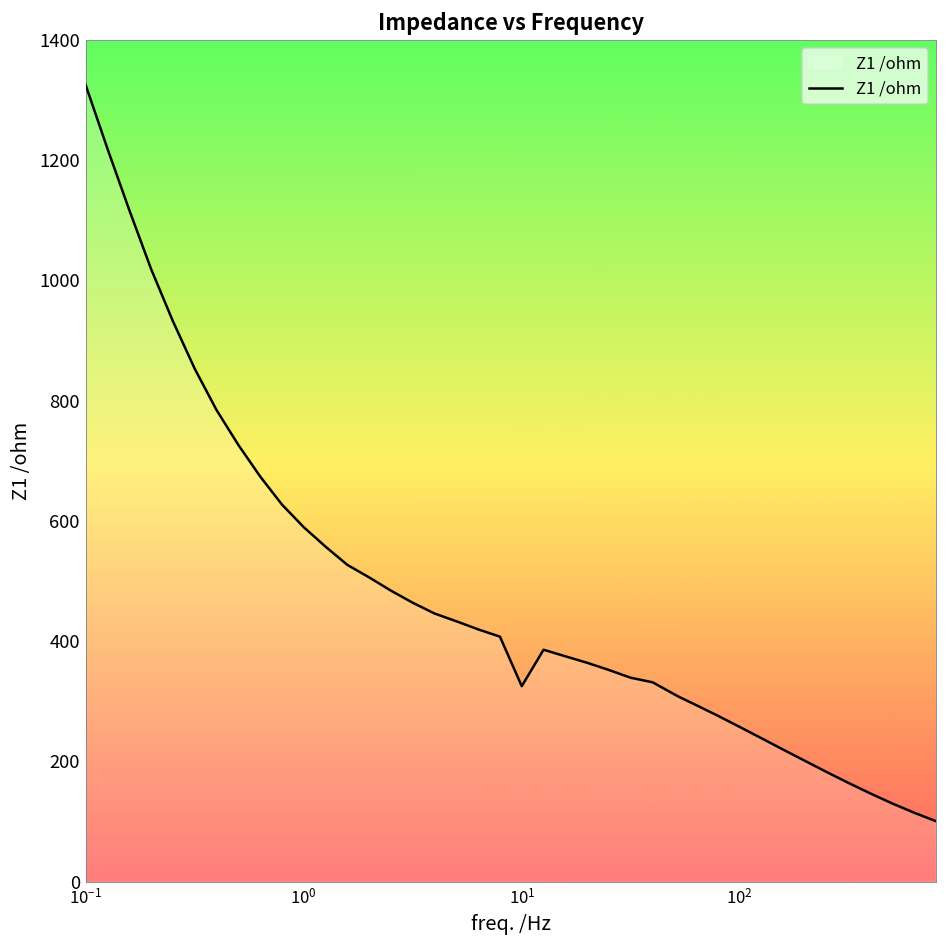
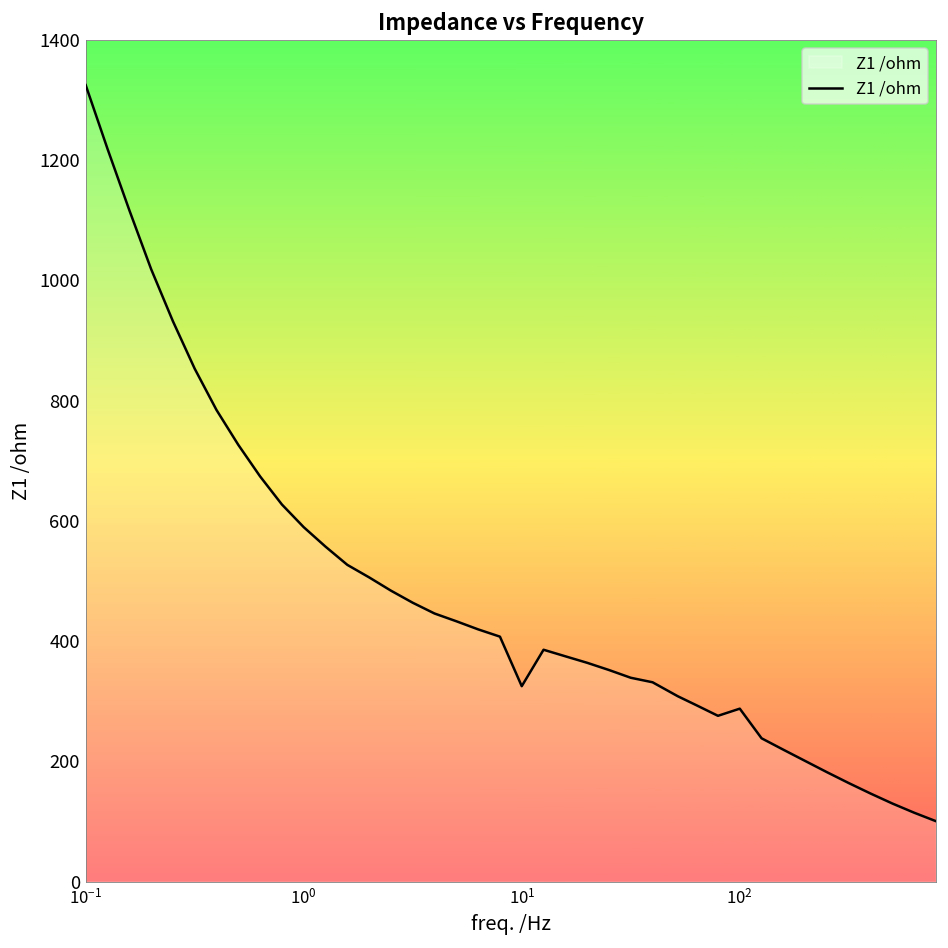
  {
    "10^-1": 1330,
    "10^0": 590,
    "10^1": 330,
-   "10^2": 260
+   "10^2": 290
  }
